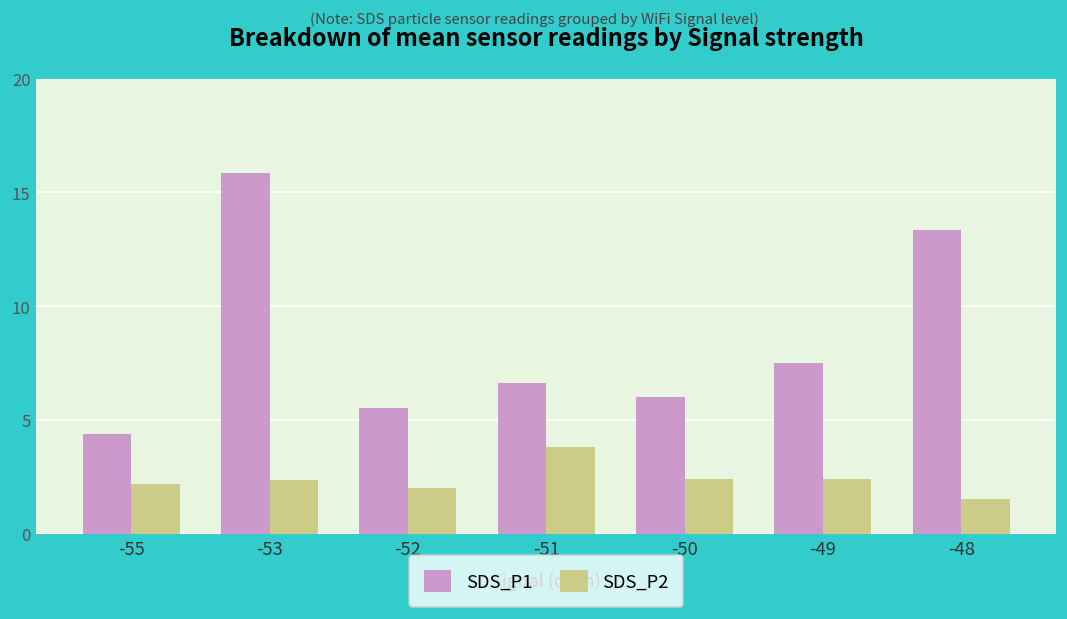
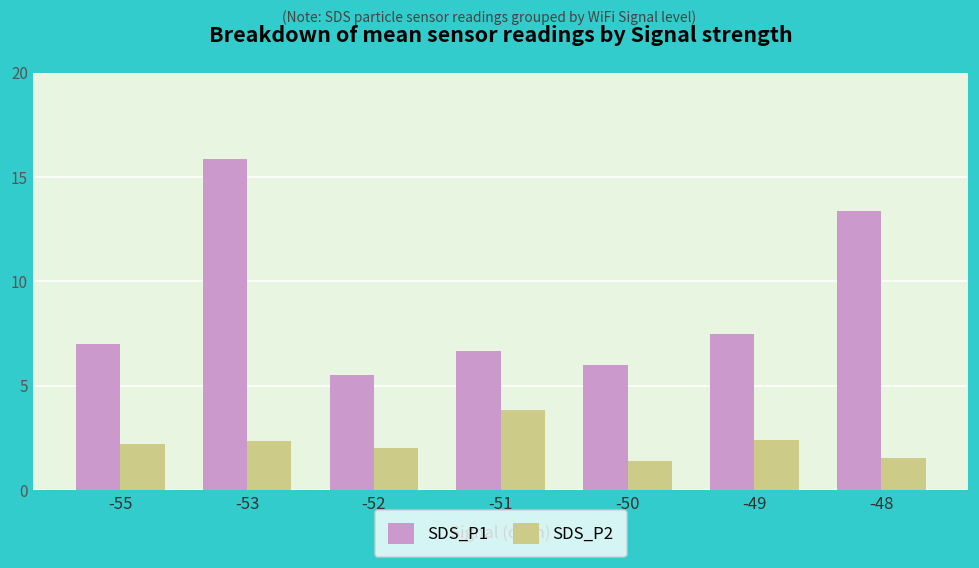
  {
    "SDS_P1": {
-     "-55": 4.4,
+     "-55": 7.0,
      "-53": 15.9,
      "-52": 5.5,
      "-51": 6.7,
      "-50": 6.0,
      "-49": 7.5,
      "-48": 13.4
    },
    "SDS_P2": {
      "-55": 2.2,
      "-53": 2.4,
      "-52": 2.0,
      "-51": 3.8,
-     "-50": 2.4,
+     "-50": 1.4,
      "-49": 2.4,
      "-48": 1.6
    }
  }
